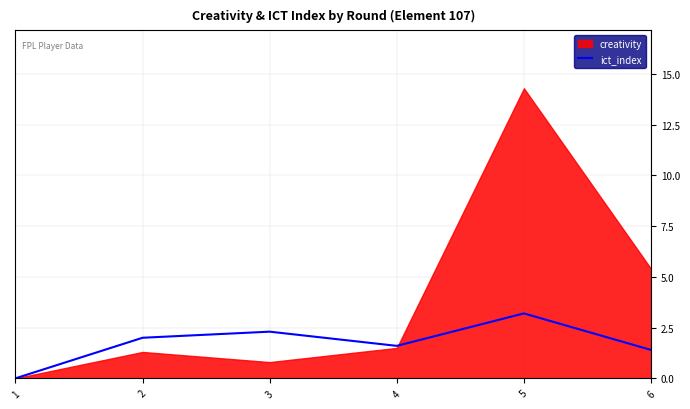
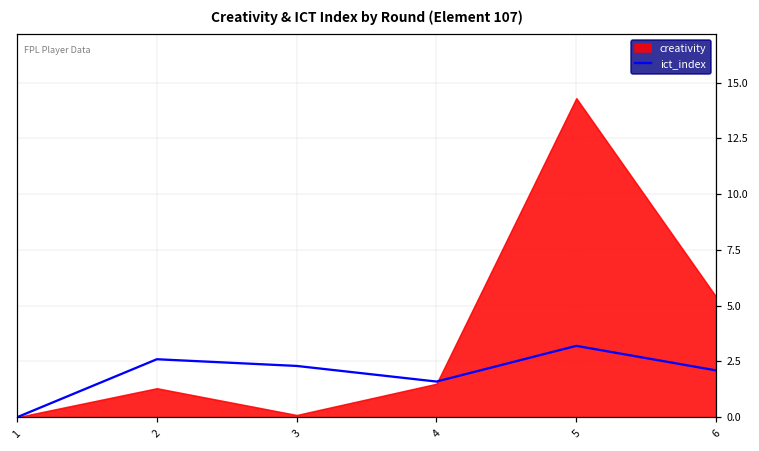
  {
    "ict_index": {
-     "2": 2.0,
+     "2": 2.6,
      "3": 2.3,
      "5": 3.2,
-     "6": 1.4
+     "6": 2.1
    },
    "creativity": {
      "2": 1.3,
-     "3": 0.8,
+     "3": 0.1,
      "5": 14.3,
      "6": 5.4
    }
  }
